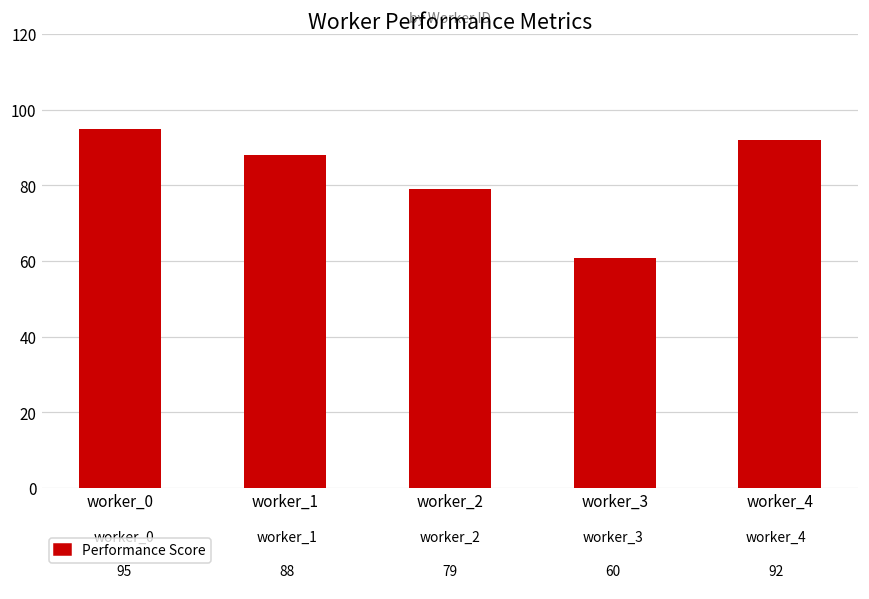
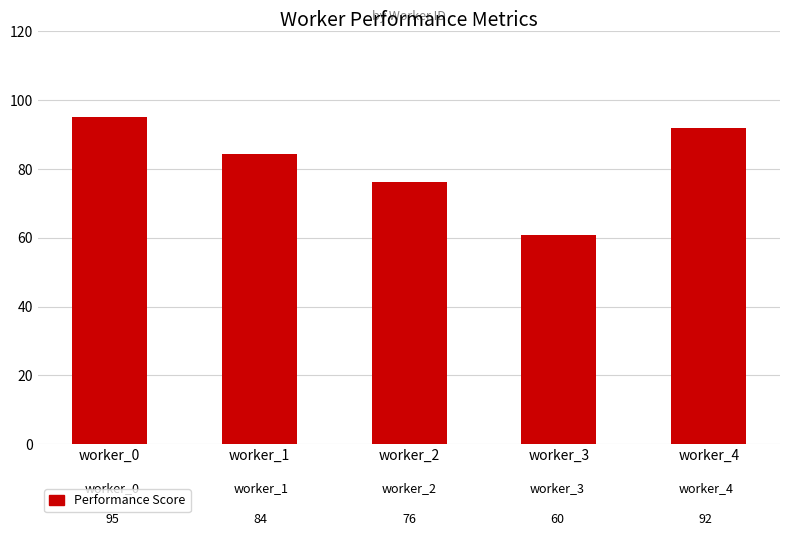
  {
-   "worker_1": 88,
-   "worker_2": 79
+   "worker_1": 84,
+   "worker_2": 76
  }
